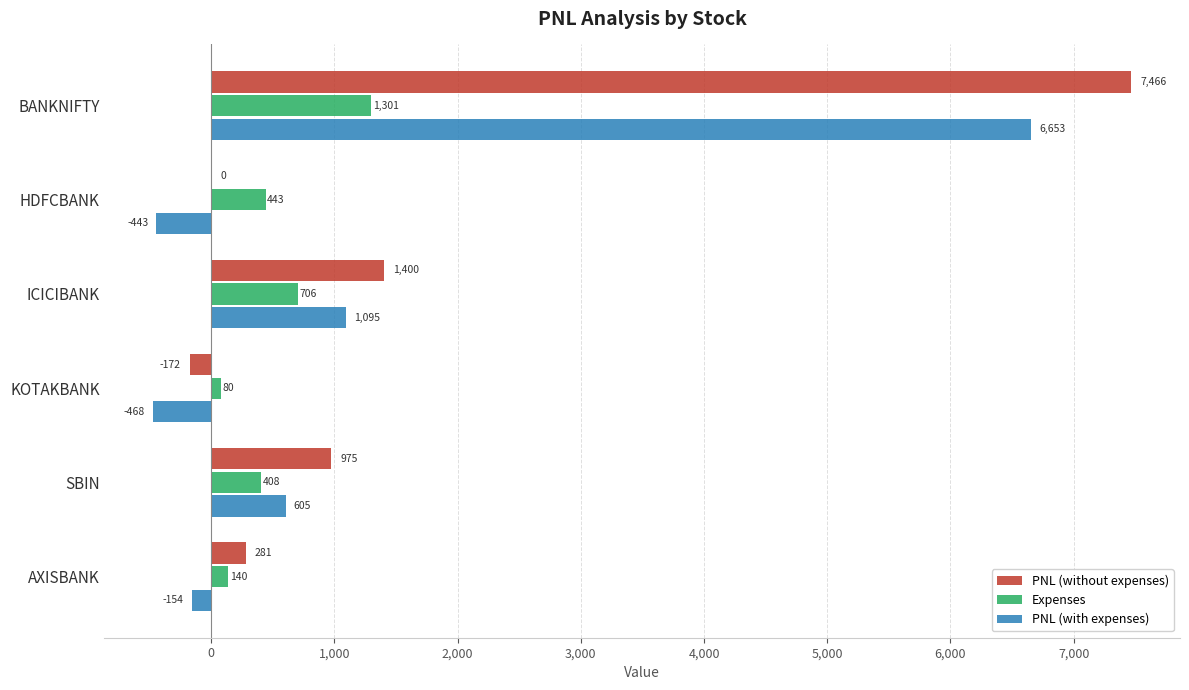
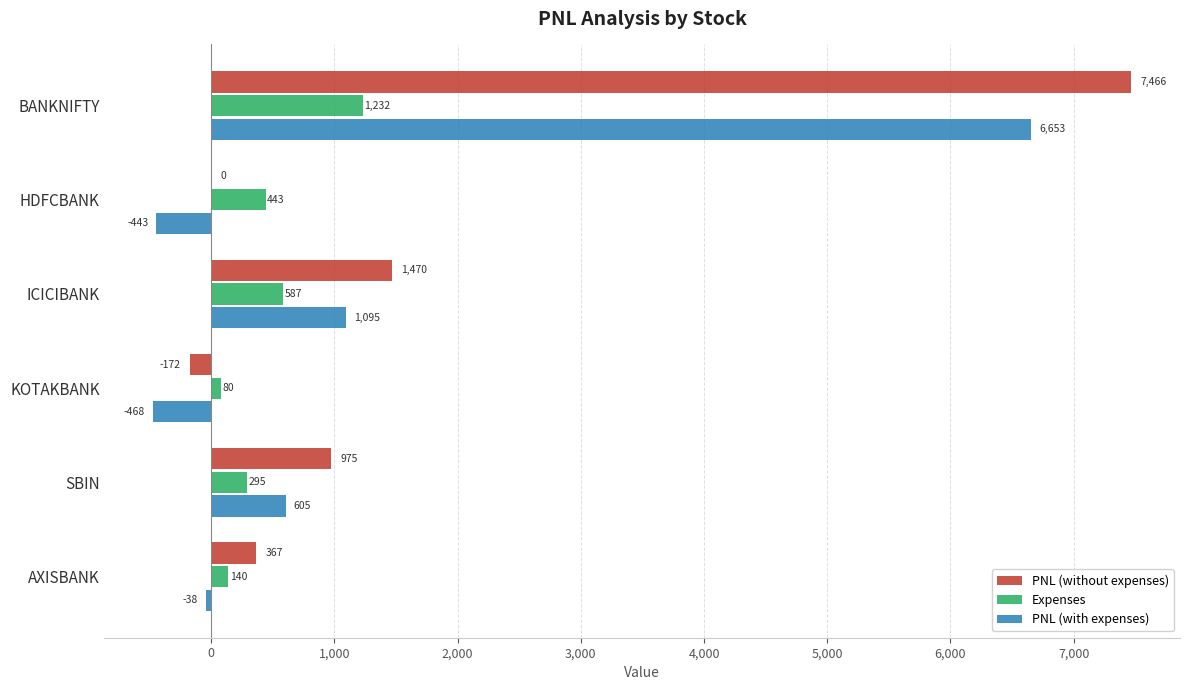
  {
    "PNL (without expenses)": {
      "BANKNIFTY": "7,466",
      "HDFCBANK": "0",
-     "ICICIBANK": "1,400",
+     "ICICIBANK": "1,470",
      "KOTAKBANK": "-172",
      "SBIN": "975",
-     "AXISBANK": "281"
+     "AXISBANK": "367"
    },
    "Expenses": {
-     "BANKNIFTY": "1,301",
+     "BANKNIFTY": "1,232",
      "HDFCBANK": "443",
-     "ICICIBANK": "706",
+     "ICICIBANK": "587",
      "KOTAKBANK": "80",
-     "SBIN": "408",
+     "SBIN": "295",
      "AXISBANK": "140"
    },
    "PNL (with expenses)": {
      "BANKNIFTY": "6,653",
      "HDFCBANK": "-443",
      "ICICIBANK": "1,095",
      "KOTAKBANK": "-468",
      "SBIN": "605",
-     "AXISBANK": "-154"
+     "AXISBANK": "-38"
    }
  }
